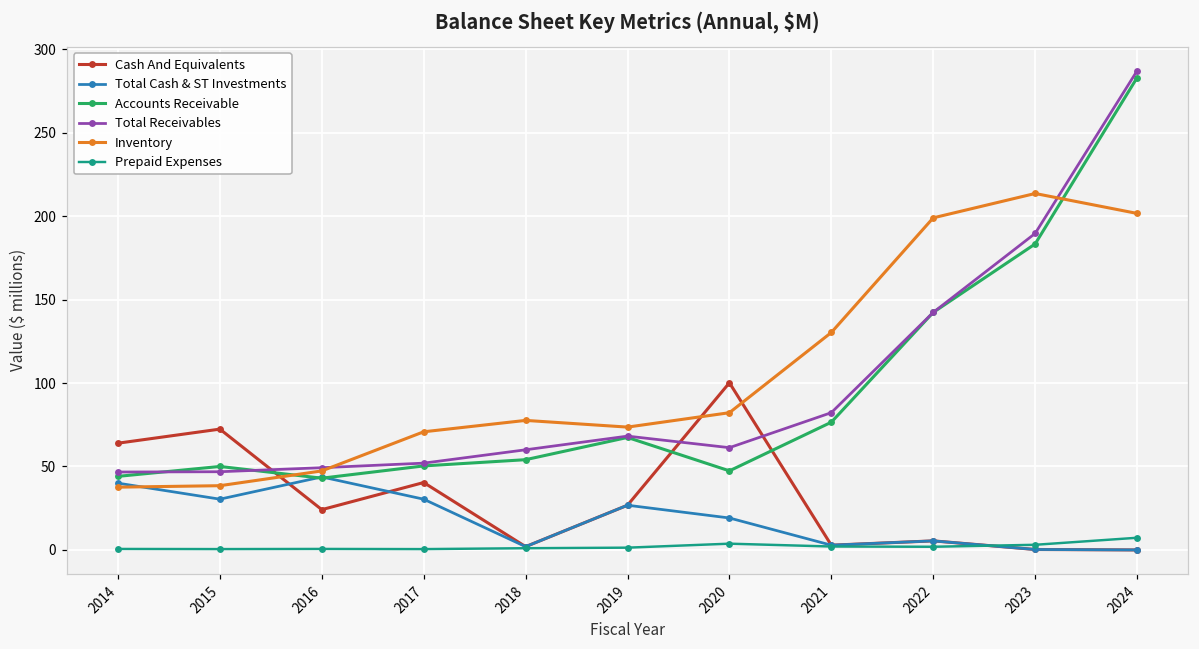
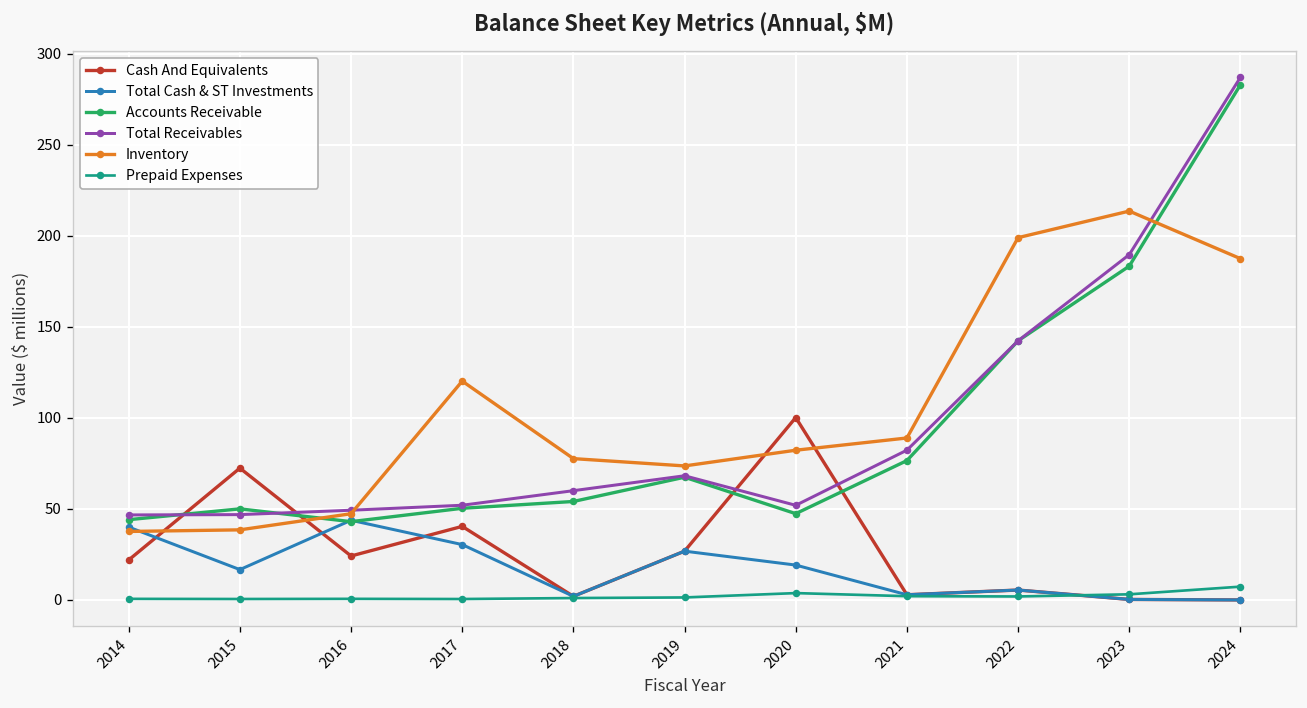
  {
    "Cash And Equivalents": {
-     "2014": 64,
+     "2014": 22,
      "2015": 72,
      "2016": 24,
      "2017": 40,
      "2020": 100
    },
    "Total Cash & ST Investments": {
      "2014": 40,
-     "2015": 30,
+     "2015": 17,
      "2017": 30,
      "2020": 19
    },
    "Total Receivables": {
      "2014": 47,
      "2015": 47,
      "2016": 49,
      "2017": 52,
      "2018": 60,
-     "2020": 61,
+     "2020": 52,
      "2021": 82,
      "2023": 190,
      "2024": 287
    },
    "Inventory": {
      "2014": 38,
      "2015": 39,
      "2016": 47,
-     "2017": 71,
+     "2017": 120,
      "2018": 78,
      "2019": 74,
      "2020": 82,
-     "2021": 130,
+     "2021": 89,
      "2022": 199,
      "2023": 214,
-     "2024": 202
+     "2024": 187
    }
  }
